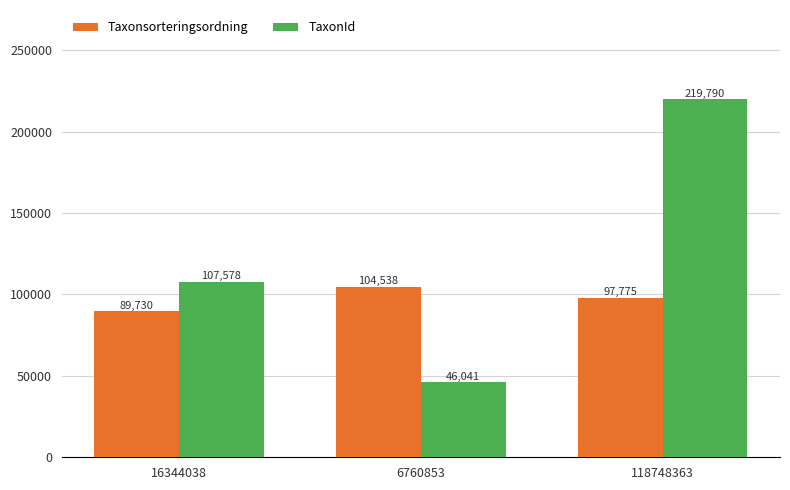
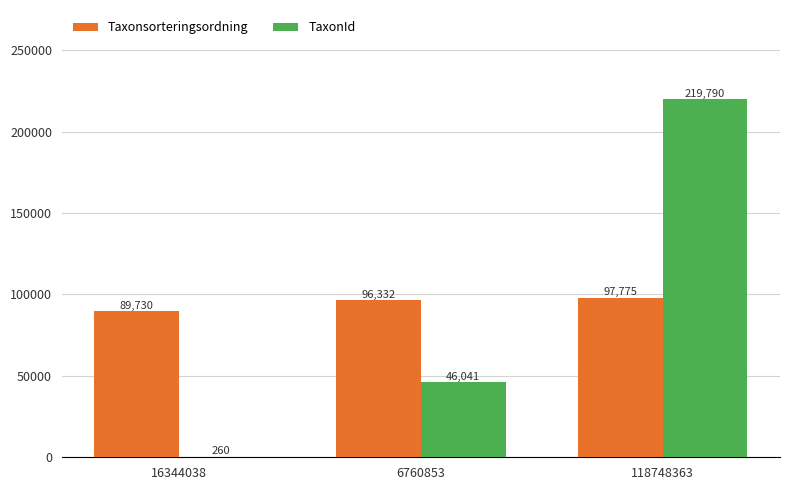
  {
    "Taxonsorteringsordning": {
      "16344038": "89,730",
-     "6760853": "104,538",
+     "6760853": "96,332",
      "118748363": "97,775"
    },
    "TaxonId": {
-     "16344038": "107,578",
+     "16344038": "260",
      "6760853": "46,041",
      "118748363": "219,790"
    }
  }
